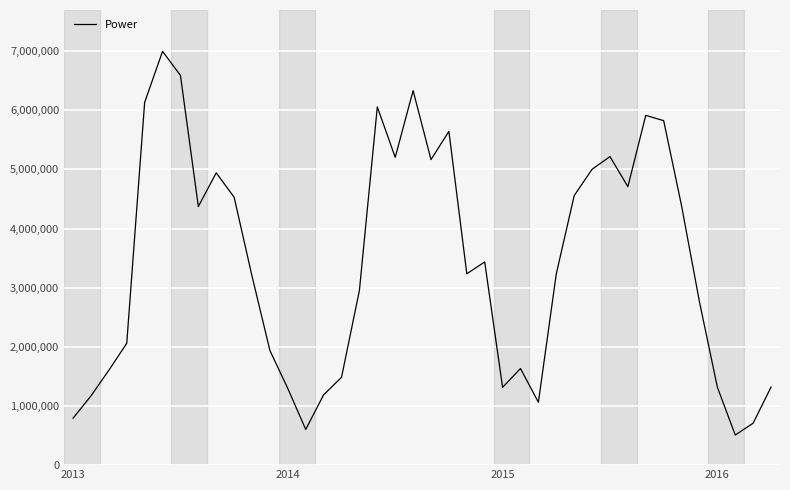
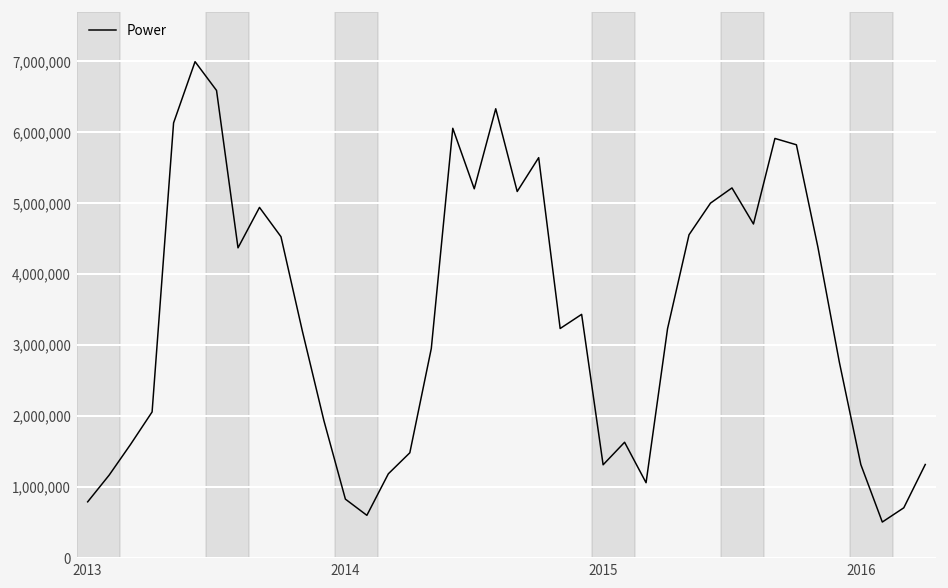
  {
    "2013": "800,000",
-   "2014": "1,300,000",
+   "2014": "800,000",
    "2015": "1,300,000",
    "2016": "1,300,000"
  }
